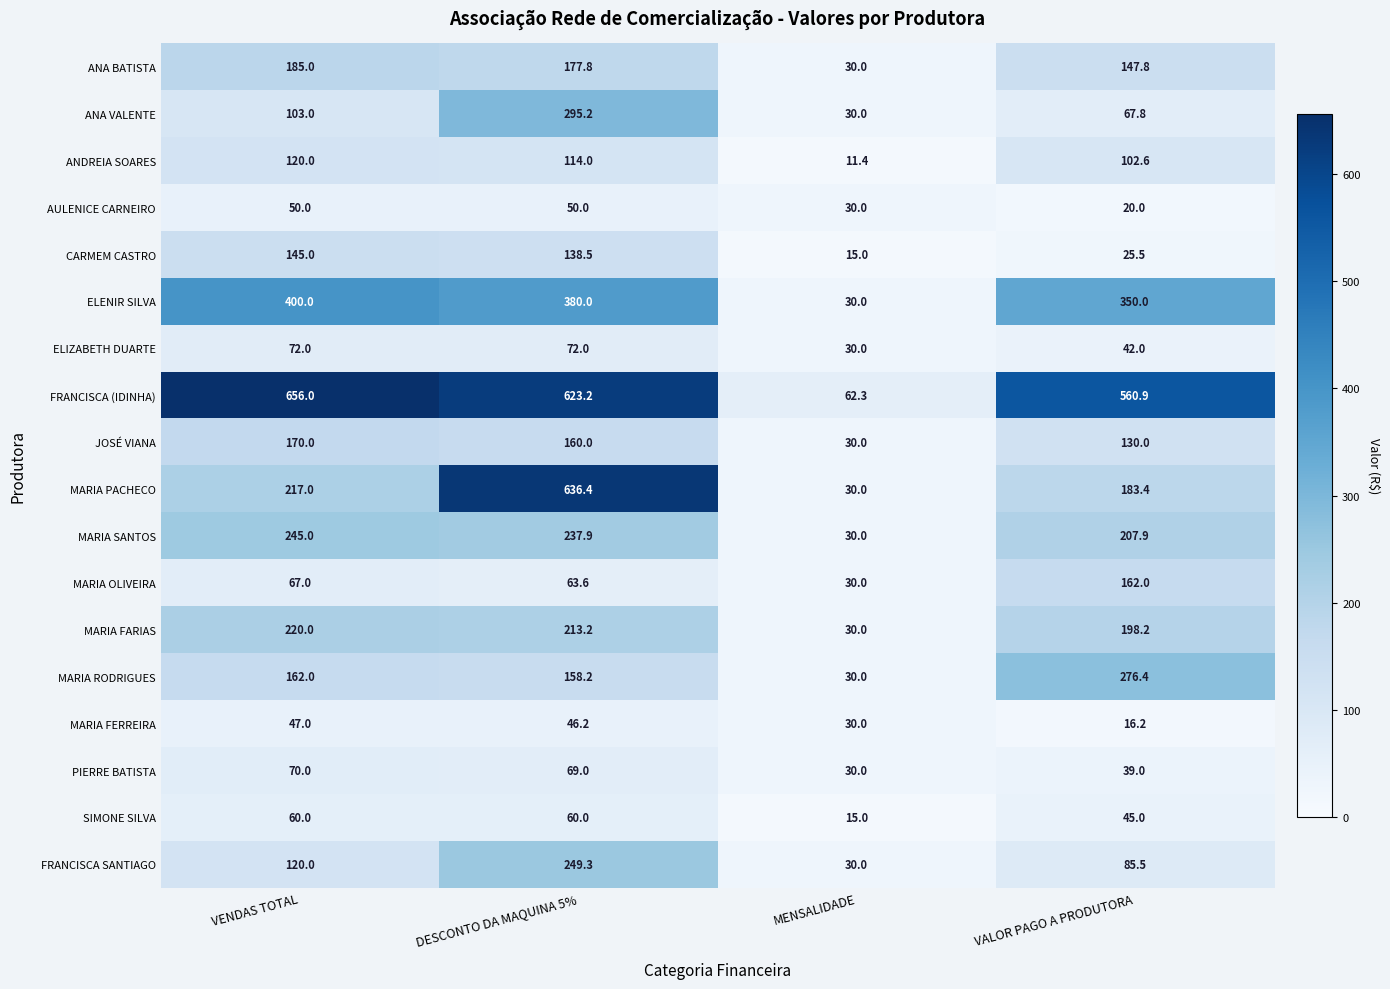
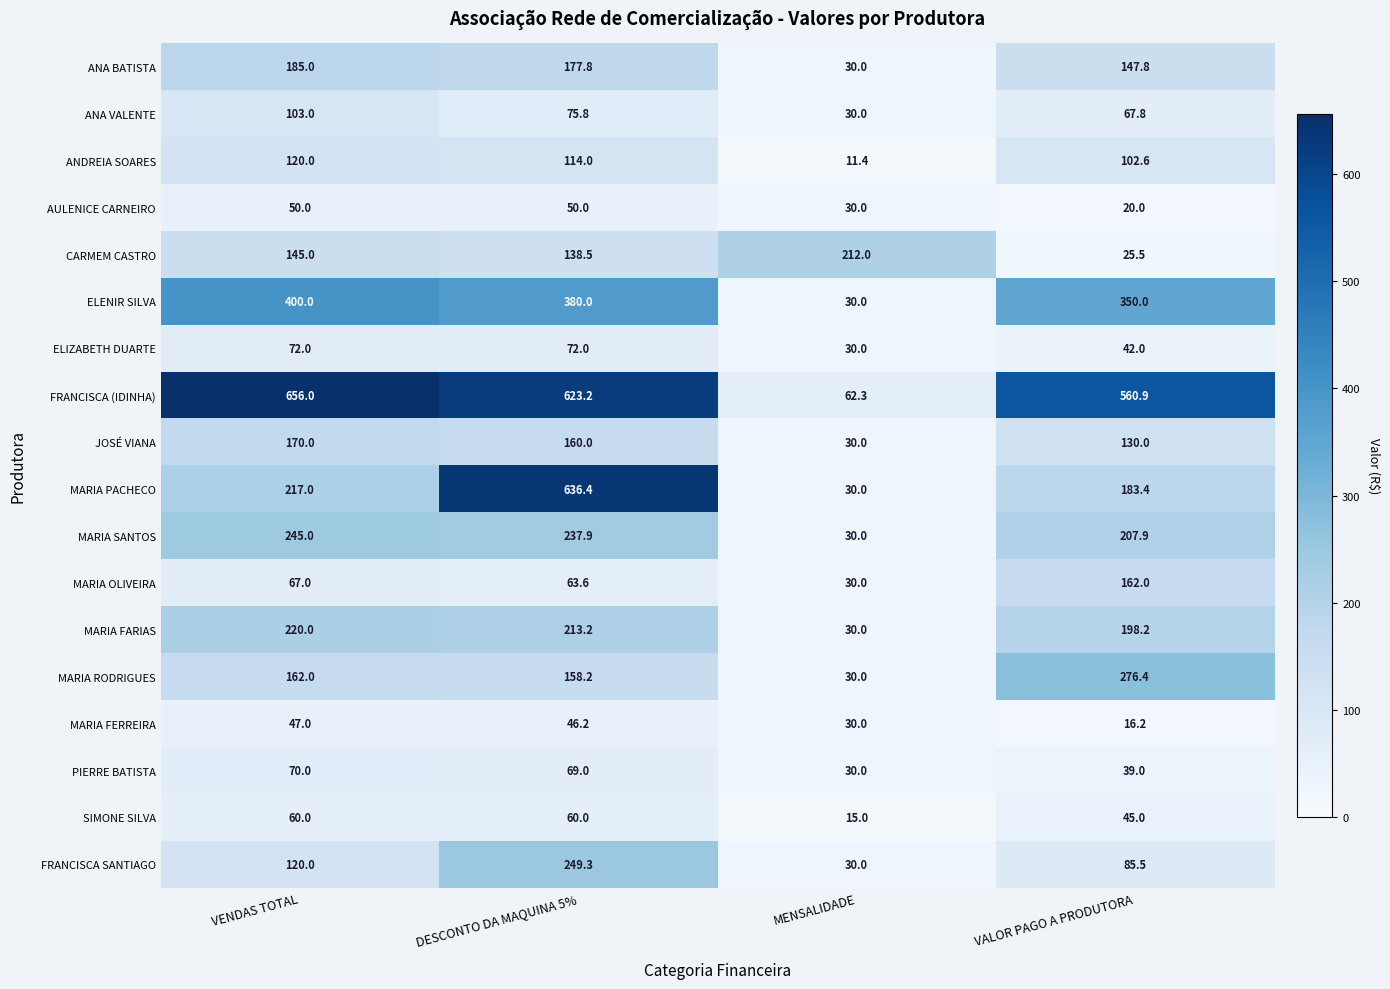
  {
    "ANA BATISTA": {
      "VENDAS TOTAL": 185.0,
      "DESCONTO DA MAQUINA 5%": 177.8,
      "MENSALIDADE": 30.0,
      "VALOR PAGO A PRODUTORA": 147.8
    },
    "ANA VALENTE": {
      "VENDAS TOTAL": 103.0,
-     "DESCONTO DA MAQUINA 5%": 295.2,
+     "DESCONTO DA MAQUINA 5%": 75.8,
      "MENSALIDADE": 30.0,
      "VALOR PAGO A PRODUTORA": 67.8
    },
    "ANDREIA SOARES": {
      "VENDAS TOTAL": 120.0,
      "DESCONTO DA MAQUINA 5%": 114.0,
      "MENSALIDADE": 11.4,
      "VALOR PAGO A PRODUTORA": 102.6
    },
    "AULENICE CARNEIRO": {
      "VENDAS TOTAL": 50.0,
      "DESCONTO DA MAQUINA 5%": 50.0,
      "MENSALIDADE": 30.0,
      "VALOR PAGO A PRODUTORA": 20.0
    },
    "CARMEM CASTRO": {
      "VENDAS TOTAL": 145.0,
      "DESCONTO DA MAQUINA 5%": 138.5,
-     "MENSALIDADE": 15.0,
+     "MENSALIDADE": 212.0,
      "VALOR PAGO A PRODUTORA": 25.5
    },
    "ELENIR SILVA": {
      "VENDAS TOTAL": 400.0,
      "DESCONTO DA MAQUINA 5%": 380.0,
      "MENSALIDADE": 30.0,
      "VALOR PAGO A PRODUTORA": 350.0
    },
    "ELIZABETH DUARTE": {
      "VENDAS TOTAL": 72.0,
      "DESCONTO DA MAQUINA 5%": 72.0,
      "MENSALIDADE": 30.0,
      "VALOR PAGO A PRODUTORA": 42.0
    },
    "FRANCISCA (IDINHA)": {
      "VENDAS TOTAL": 656.0,
      "DESCONTO DA MAQUINA 5%": 623.2,
      "MENSALIDADE": 62.3,
      "VALOR PAGO A PRODUTORA": 560.9
    },
    "JOSÉ VIANA": {
      "VENDAS TOTAL": 170.0,
      "DESCONTO DA MAQUINA 5%": 160.0,
      "MENSALIDADE": 30.0,
      "VALOR PAGO A PRODUTORA": 130.0
    },
    "MARIA PACHECO": {
      "VENDAS TOTAL": 217.0,
      "DESCONTO DA MAQUINA 5%": 636.4,
      "MENSALIDADE": 30.0,
      "VALOR PAGO A PRODUTORA": 183.4
    },
    "MARIA SANTOS": {
      "VENDAS TOTAL": 245.0,
      "DESCONTO DA MAQUINA 5%": 237.9,
      "MENSALIDADE": 30.0,
      "VALOR PAGO A PRODUTORA": 207.9
    },
    "MARIA OLIVEIRA": {
      "VENDAS TOTAL": 67.0,
      "DESCONTO DA MAQUINA 5%": 63.6,
      "MENSALIDADE": 30.0,
      "VALOR PAGO A PRODUTORA": 162.0
    },
    "MARIA FARIAS": {
      "VENDAS TOTAL": 220.0,
      "DESCONTO DA MAQUINA 5%": 213.2,
      "MENSALIDADE": 30.0,
      "VALOR PAGO A PRODUTORA": 198.2
    },
    "MARIA RODRIGUES": {
      "VENDAS TOTAL": 162.0,
      "DESCONTO DA MAQUINA 5%": 158.2,
      "MENSALIDADE": 30.0,
      "VALOR PAGO A PRODUTORA": 276.4
    },
    "MARIA FERREIRA": {
      "VENDAS TOTAL": 47.0,
      "DESCONTO DA MAQUINA 5%": 46.2,
      "MENSALIDADE": 30.0,
      "VALOR PAGO A PRODUTORA": 16.2
    },
    "PIERRE BATISTA": {
      "VENDAS TOTAL": 70.0,
      "DESCONTO DA MAQUINA 5%": 69.0,
      "MENSALIDADE": 30.0,
      "VALOR PAGO A PRODUTORA": 39.0
    },
    "SIMONE SILVA": {
      "VENDAS TOTAL": 60.0,
      "DESCONTO DA MAQUINA 5%": 60.0,
      "MENSALIDADE": 15.0,
      "VALOR PAGO A PRODUTORA": 45.0
    },
    "FRANCISCA SANTIAGO": {
      "VENDAS TOTAL": 120.0,
      "DESCONTO DA MAQUINA 5%": 249.3,
      "MENSALIDADE": 30.0,
      "VALOR PAGO A PRODUTORA": 85.5
    }
  }
